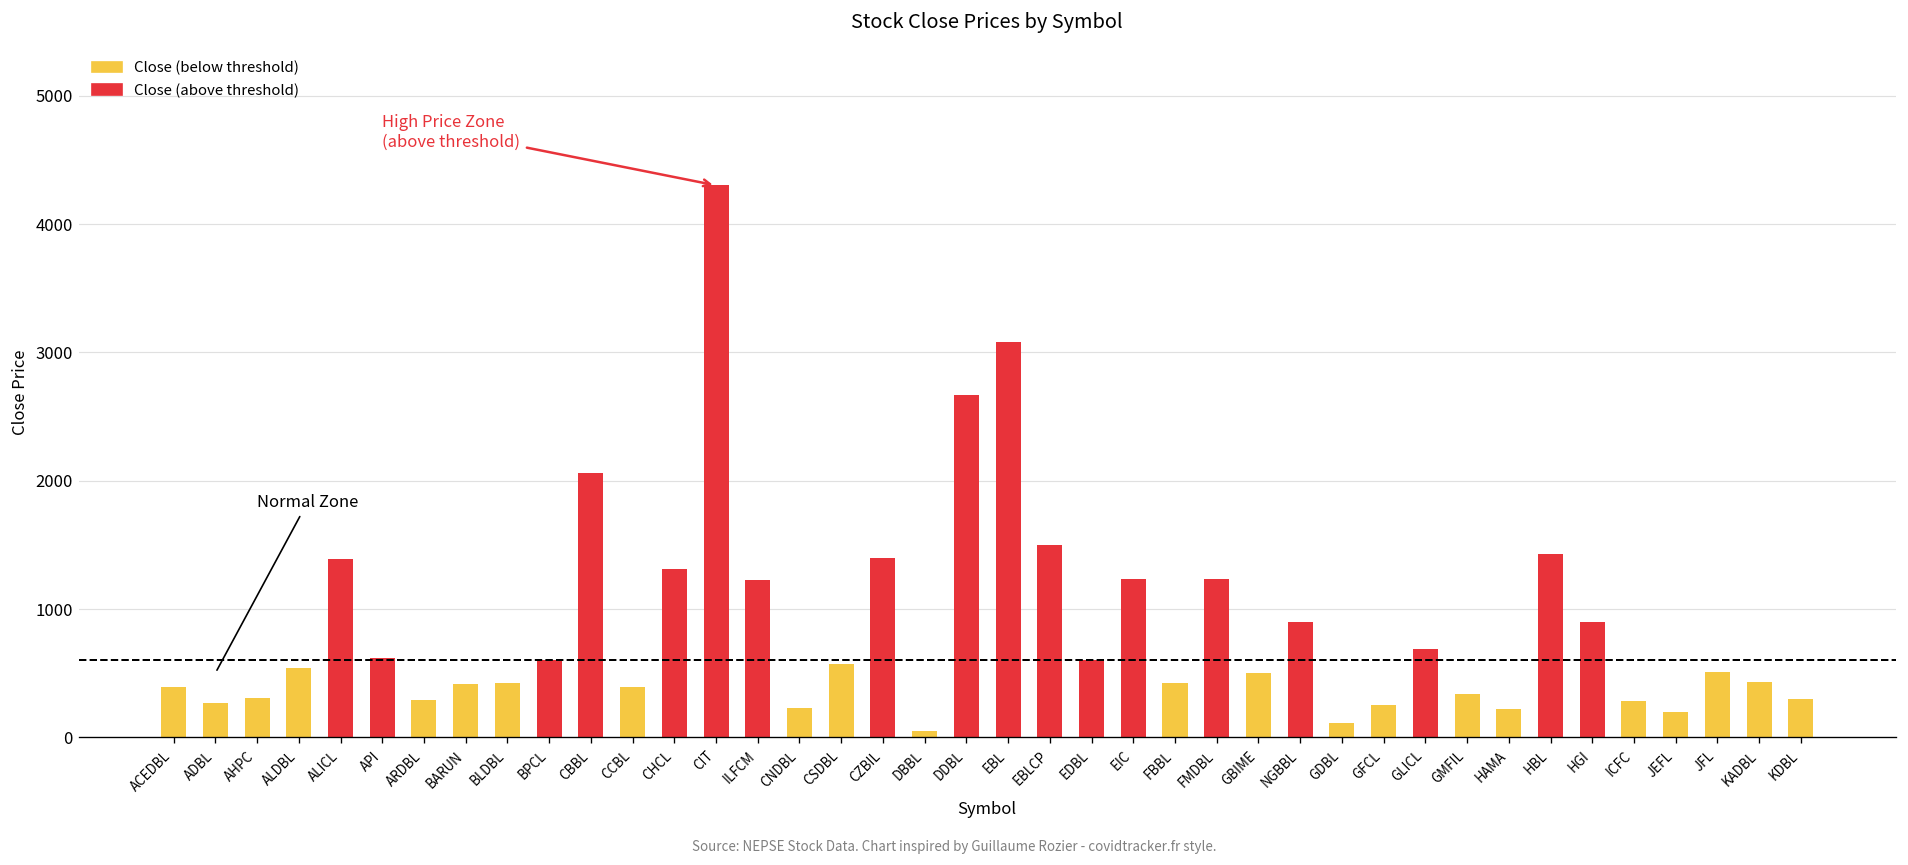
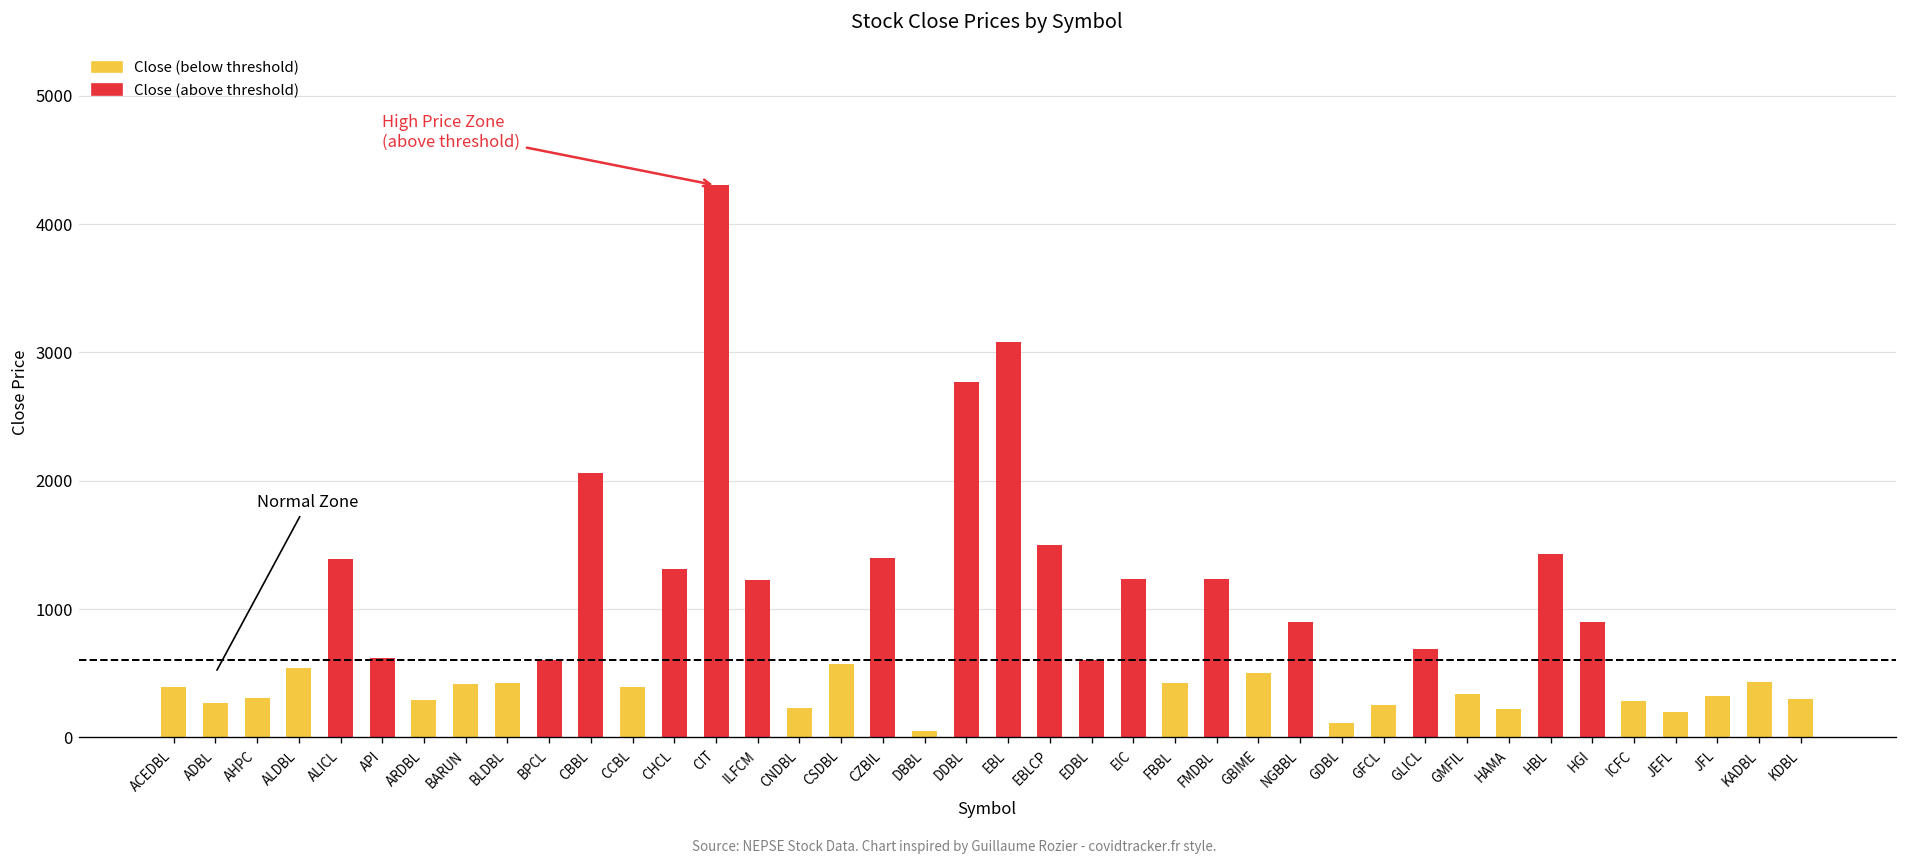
  {
    "ACEDBL": 390,
    "ADBL": 260,
    "AHPC": 310,
    "ALDBL": 540,
    "ALICL": 1390,
    "API": 620,
    "ARDBL": 290,
    "BARUN": 420,
    "BLDBL": 420,
    "BPCL": 600,
    "CBBL": 2060,
    "CCBL": 390,
    "CHCL": 1310,
    "CIT": 4300,
    "ILFCM": 1230,
    "CNDBL": 230,
    "CSDBL": 570,
    "CZBIL": 1400,
    "DBBL": 50,
-   "DDBL": 2670,
+   "DDBL": 2770,
    "EBL": 3080,
    "EBLCP": 1500,
    "EDBL": 600,
    "EIC": 1240,
    "FBBL": 420,
    "FMDBL": 1240,
    "GBIME": 500,
    "NGBBL": 900,
    "GDBL": 120,
    "GFCL": 260,
    "GLICL": 690,
    "GMFIL": 340,
    "HAMA": 220,
    "HBL": 1430,
    "HGI": 900,
    "ICFC": 290,
    "JEFL": 200,
-   "JFL": 510,
+   "JFL": 330,
    "KADBL": 430,
    "KDBL": 300
  }
